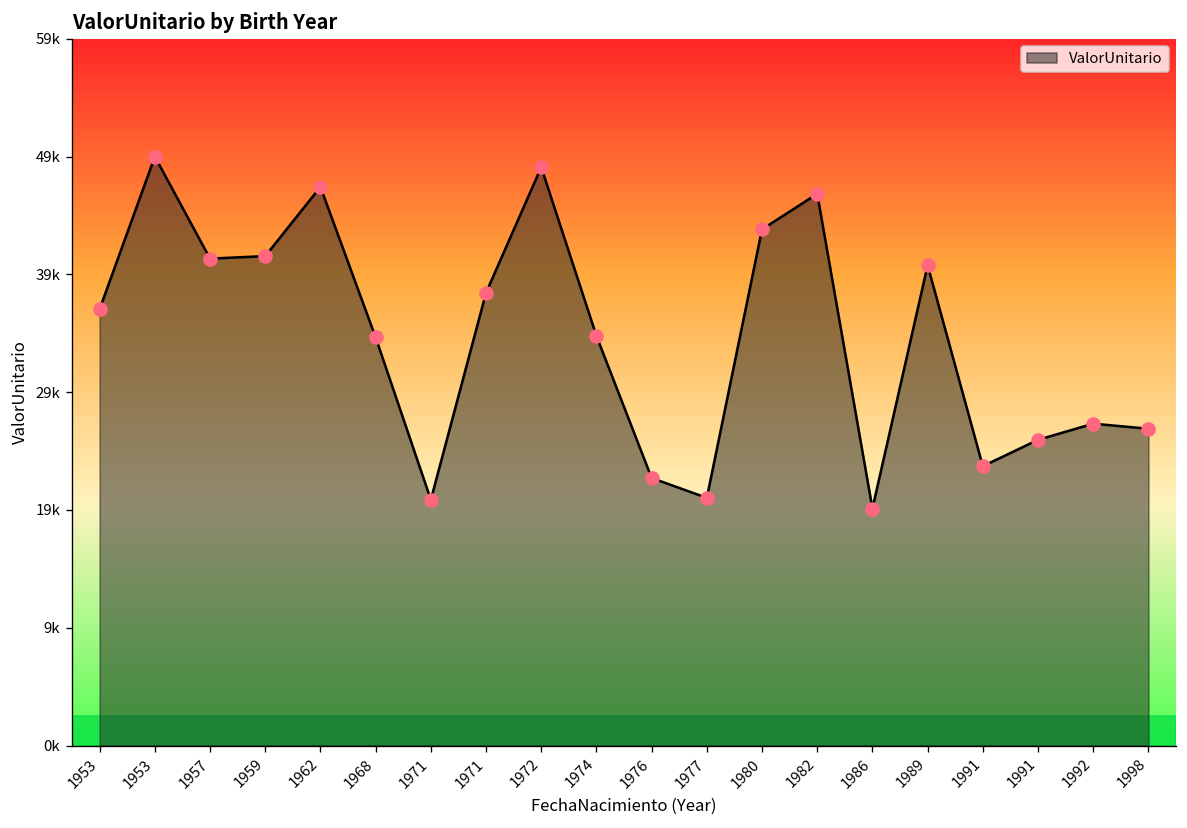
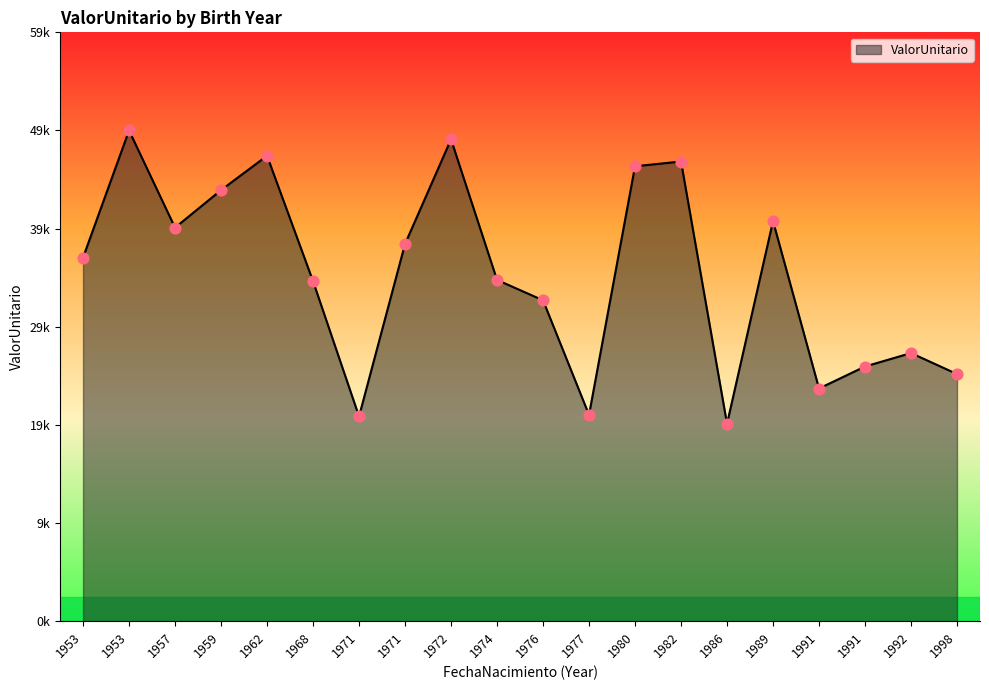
  {
-   "1957": 41000,
-   "1959": 42000,
+   "1957": 40000,
+   "1959": 44000,
    "1962": 47000,
    "1968": 35000,
    "1972": 49000,
    "1974": 35000,
-   "1976": 23000,
+   "1976": 33000,
    "1977": 21000,
-   "1980": 44000,
+   "1980": 46000,
    "1982": 47000,
    "1986": 20000,
    "1989": 41000,
    "1992": 27000,
-   "1998": 27000
+   "1998": 25000
  }
